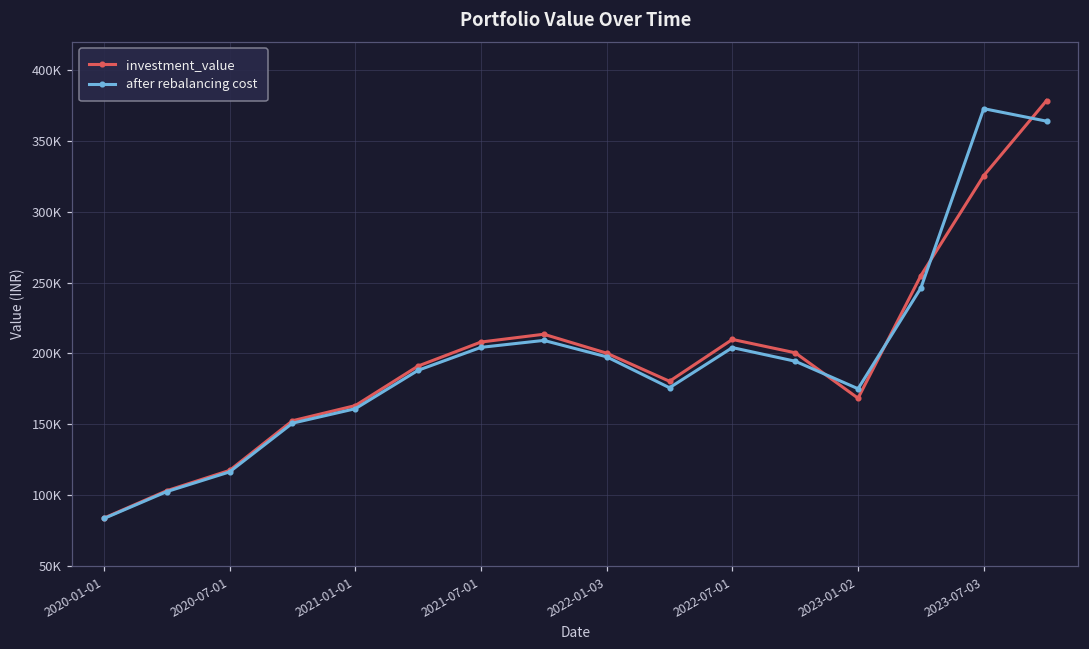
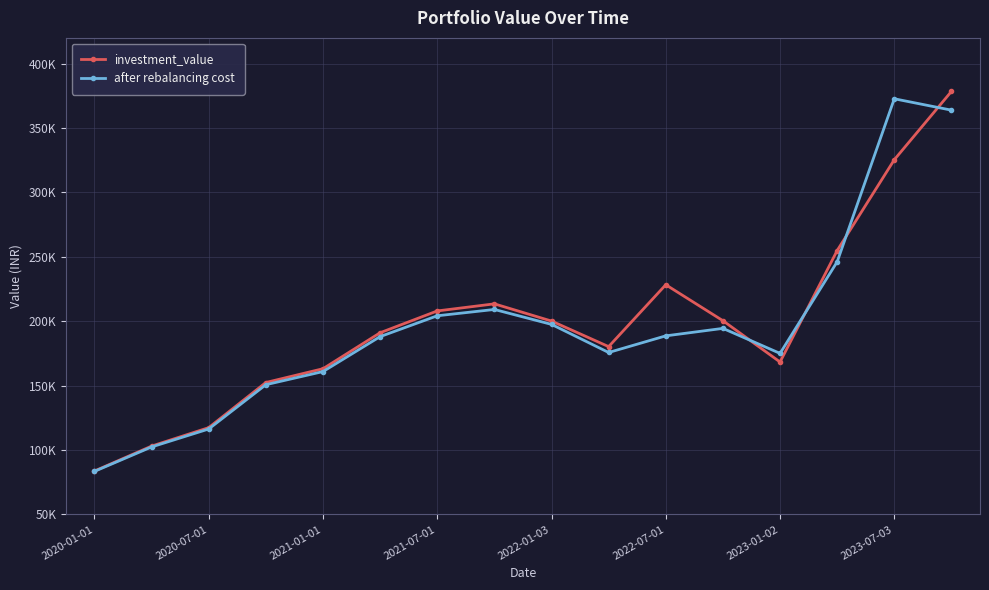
  {
    "investment_value": {
      "2021-01-01": 163000,
      "2021-07-01": 208000,
      "2022-01-03": 200000,
-     "2022-07-01": 210000,
+     "2022-07-01": 228000,
      "2023-01-02": 168000,
      "2023-07-03": 325000
    },
    "after rebalancing cost": {
      "2021-01-01": 161000,
      "2021-07-01": 204000,
      "2022-01-03": 198000,
-     "2022-07-01": 204000,
+     "2022-07-01": 189000,
      "2023-01-02": 175000,
      "2023-07-03": 373000
    }
  }
